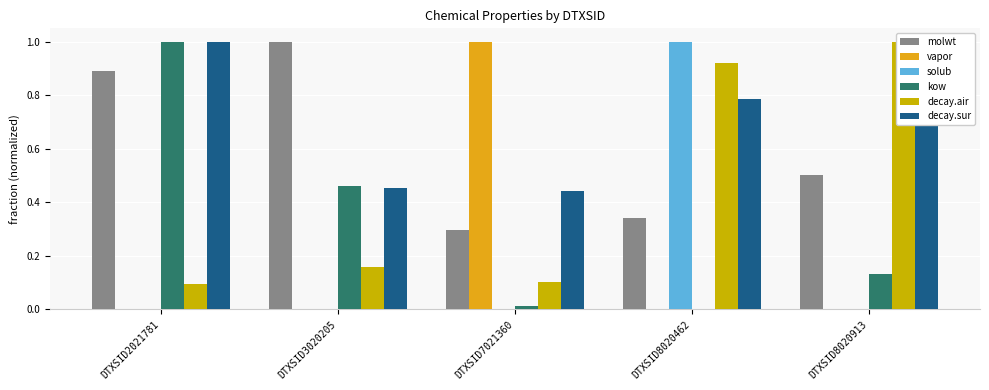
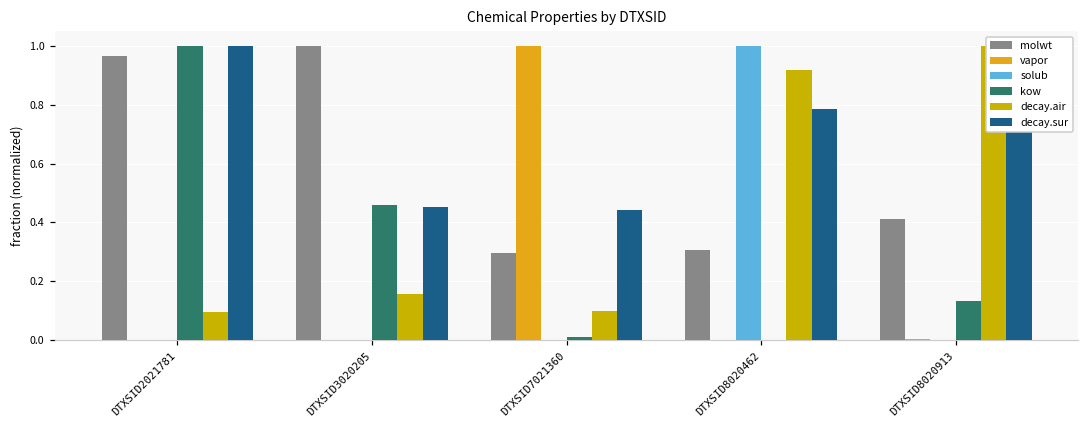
  {
    "molwt": {
-     "DTXSID2021781": 0.89,
+     "DTXSID2021781": 0.97,
      "DTXSID3020205": 1.00,
      "DTXSID7021360": 0.29,
-     "DTXSID8020462": 0.34,
-     "DTXSID8020913": 0.50
+     "DTXSID8020462": 0.31,
+     "DTXSID8020913": 0.41
    },
    "solub": {
      "DTXSID8020462": 1.00
    }
  }
